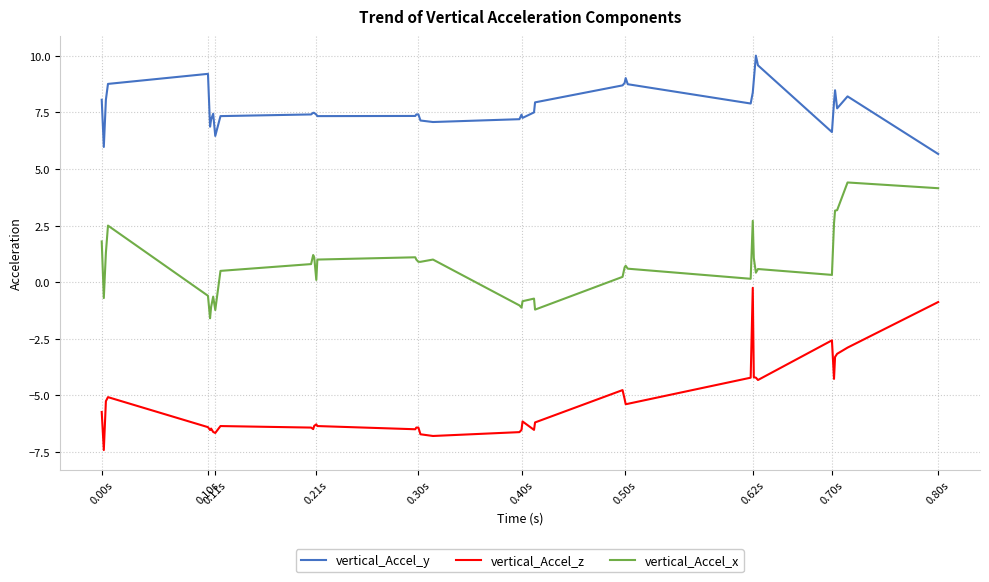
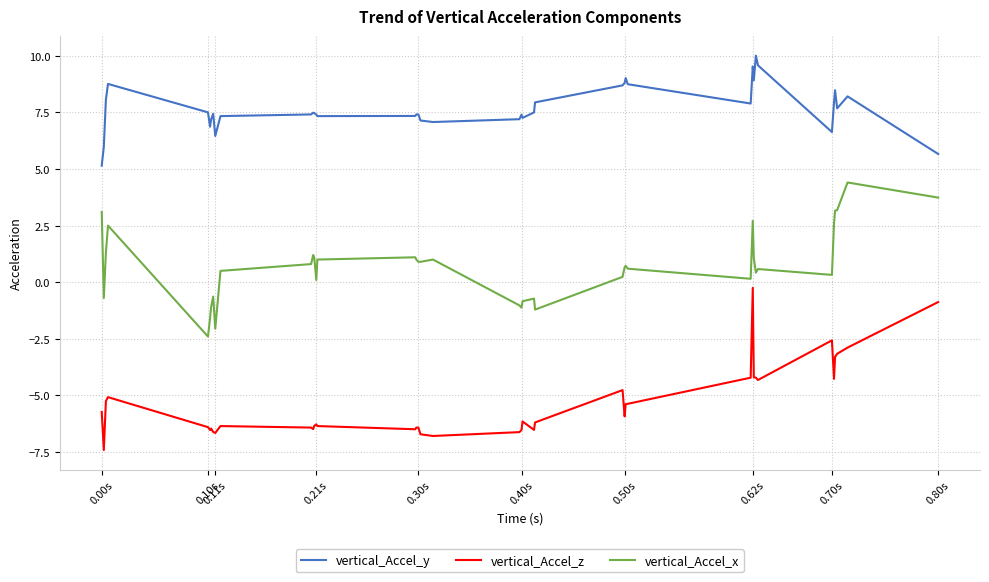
  {
    "vertical_Accel_y": {
-     "0.00s": 8.1,
-     "0.10s": 9.2,
+     "0.00s": 5.1,
+     "0.10s": 7.5,
      "0.11s": 6.5,
      "0.21s": 7.4,
      "0.30s": 7.4,
      "0.40s": 7.4,
      "0.50s": 8.8,
-     "0.62s": 8.4,
+     "0.62s": 9.5,
      "0.70s": 6.6,
      "0.80s": 5.7
    },
    "vertical_Accel_z": {
      "0.00s": -5.7,
      "0.10s": -6.4,
      "0.11s": -6.7,
      "0.21s": -6.3,
      "0.30s": -6.4,
      "0.40s": -6.5,
-     "0.50s": -5.2,
+     "0.50s": -5.9,
      "0.62s": -0.2,
      "0.70s": -2.6,
      "0.80s": -0.9
    },
    "vertical_Accel_x": {
-     "0.00s": 1.8,
-     "0.10s": -0.6,
-     "0.11s": -1.2,
+     "0.00s": 3.1,
+     "0.10s": -2.4,
+     "0.11s": -2.1,
      "0.21s": 0.1,
      "0.30s": 0.9,
      "0.40s": -1.1,
      "0.50s": 0.7,
      "0.62s": 2.7,
      "0.70s": 0.3,
-     "0.80s": 4.2
+     "0.80s": 3.7
    }
  }
